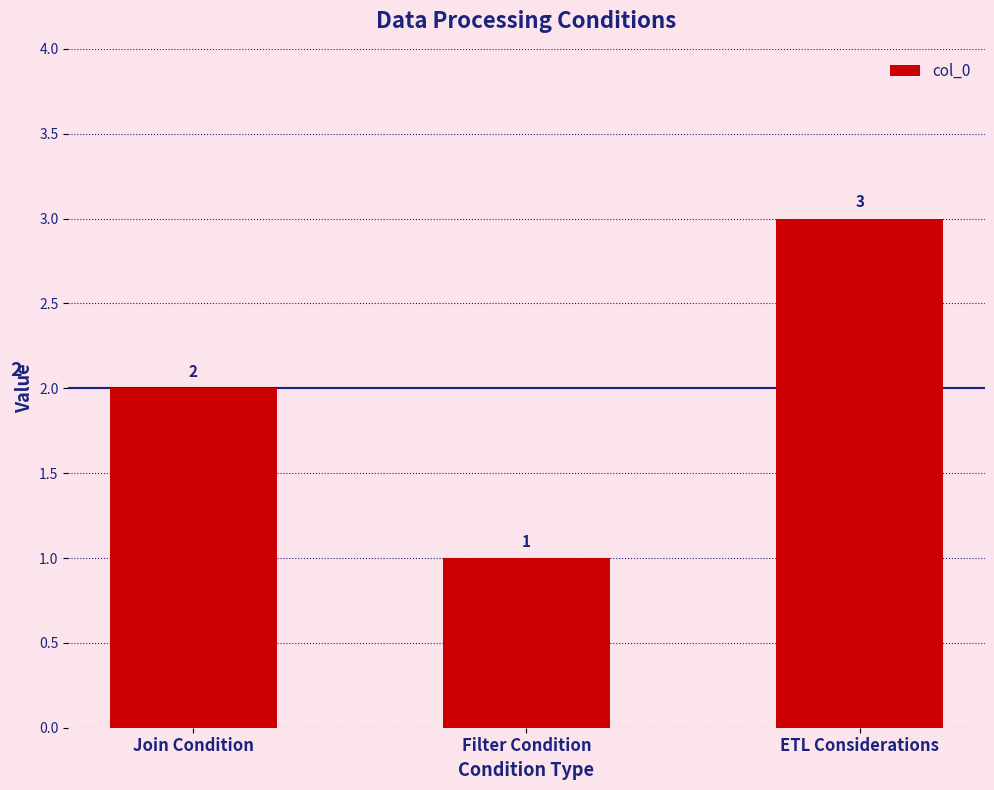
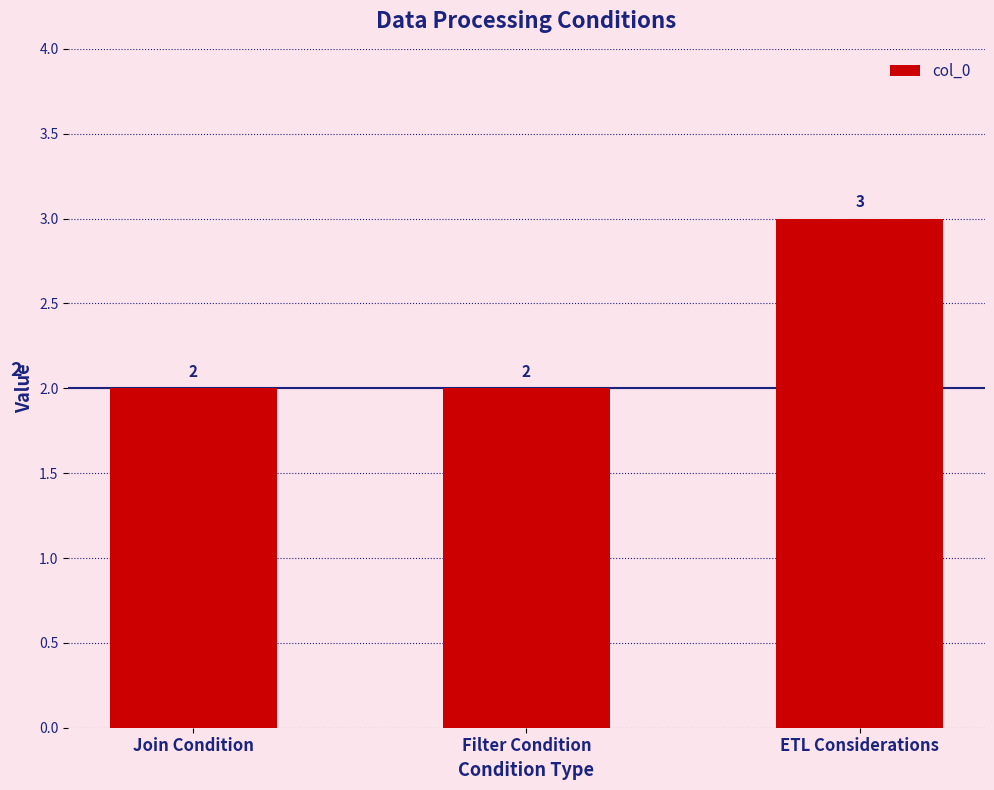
  {
    "Join Condition": 2,
-   "Filter Condition": 1,
+   "Filter Condition": 2,
    "ETL Considerations": 3
  }
